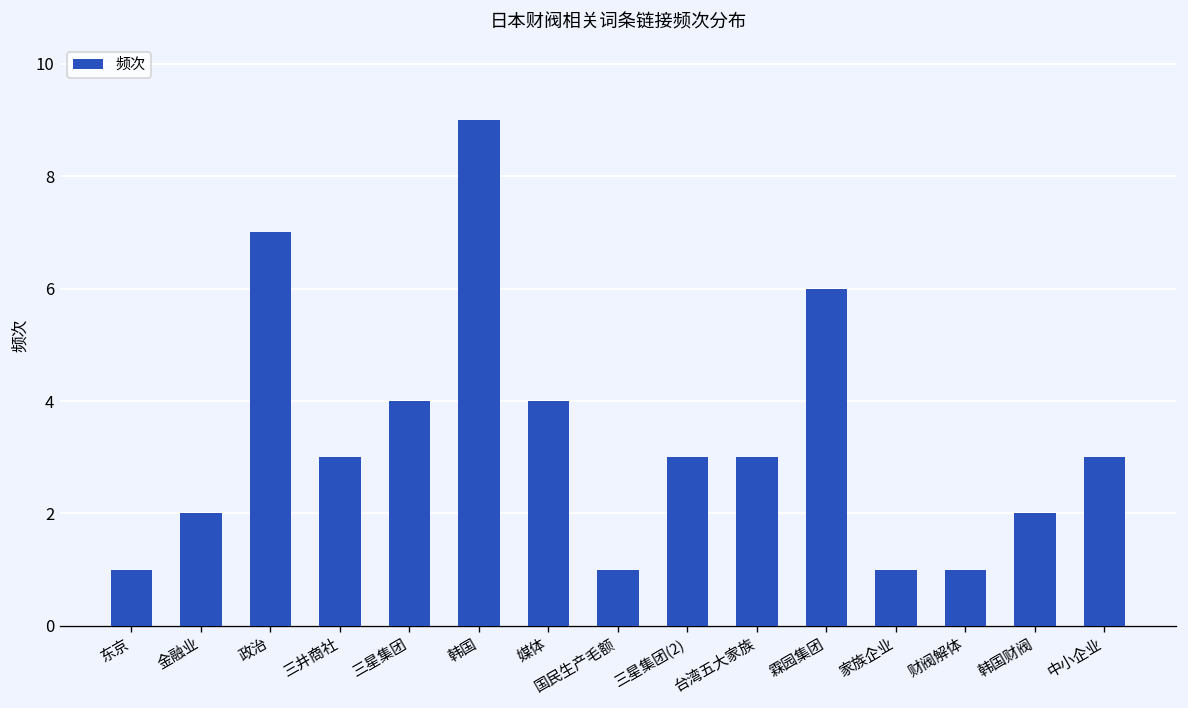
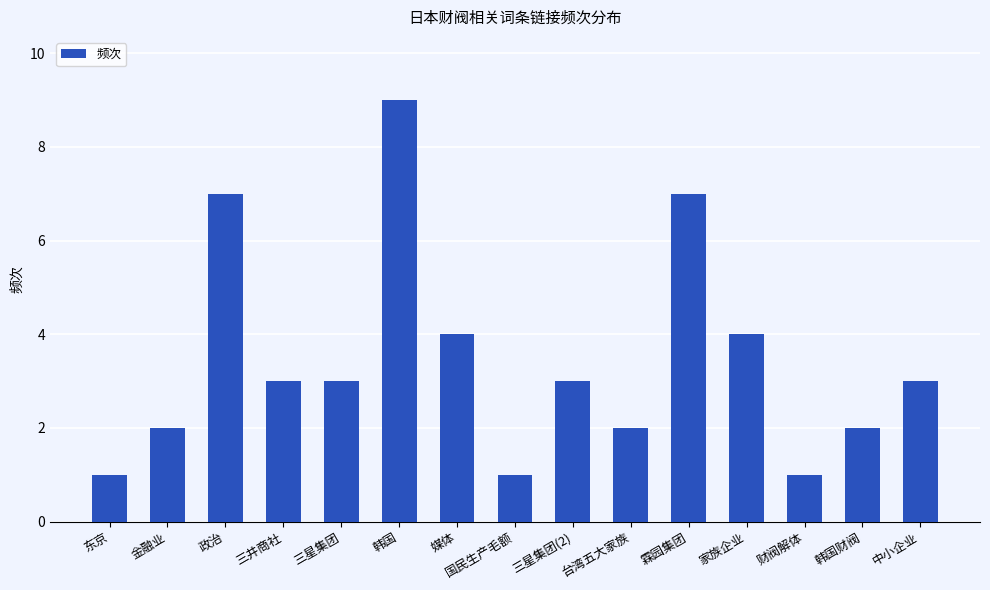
  {
    "东京": 1,
    "金融业": 2,
    "政治": 7,
    "三井商社": 3,
-   "三星集团": 4,
+   "三星集团": 3,
    "韩国": 9,
    "媒体": 4,
    "国民生产毛额": 1,
    "三星集团(2)": 3,
-   "台湾五大家族": 3,
-   "霖园集团": 6,
-   "家族企业": 1,
+   "台湾五大家族": 2,
+   "霖园集团": 7,
+   "家族企业": 4,
    "财阀解体": 1,
    "韩国财阀": 2,
    "中小企业": 3
  }
